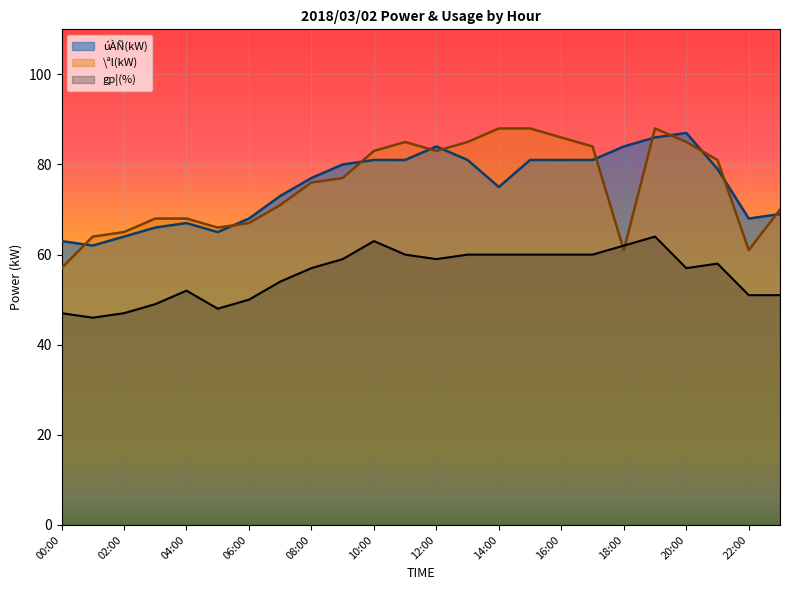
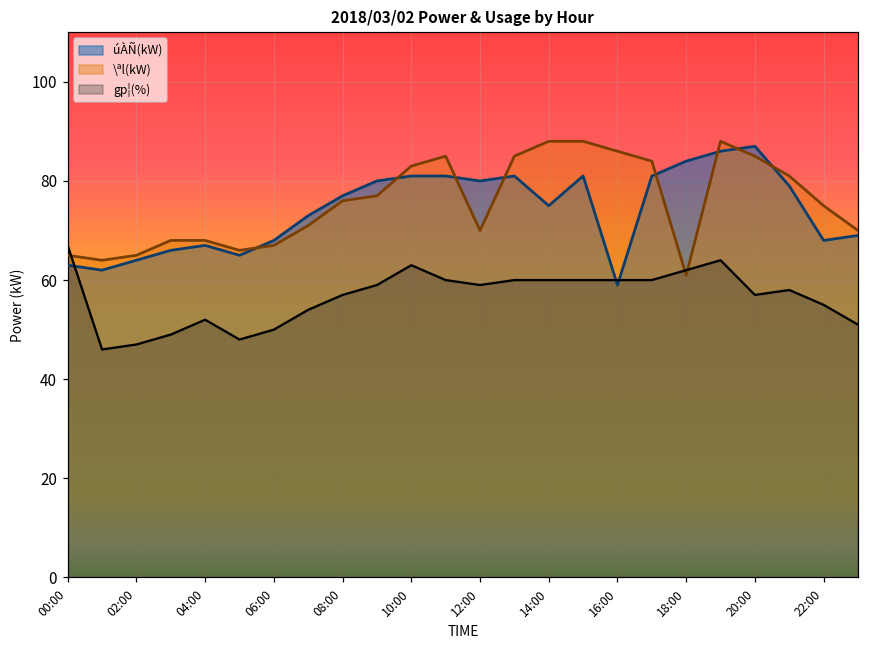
  {
    "úÀÑ(kW)": {
      "00:00": 63,
      "02:00": 64,
      "04:00": 67,
      "06:00": 68,
      "08:00": 77,
      "10:00": 81,
-     "12:00": 84,
+     "12:00": 80,
      "14:00": 75,
-     "16:00": 81,
+     "16:00": 59,
      "18:00": 84,
      "20:00": 87,
      "22:00": 68
    },
    "\\ªl(kW)": {
-     "00:00": 57,
+     "00:00": 65,
      "02:00": 65,
      "04:00": 68,
      "06:00": 67,
      "08:00": 76,
      "10:00": 83,
-     "12:00": 83,
+     "12:00": 70,
      "14:00": 88,
      "16:00": 86,
      "18:00": 61,
      "20:00": 85,
-     "22:00": 61
+     "22:00": 75
    },
    "gp¦(%)": {
-     "00:00": 47,
+     "00:00": 67,
      "02:00": 47,
      "04:00": 52,
      "06:00": 50,
      "08:00": 57,
      "10:00": 63,
      "12:00": 59,
      "14:00": 60,
      "16:00": 60,
      "18:00": 62,
      "20:00": 57,
-     "22:00": 51
+     "22:00": 55
    }
  }
